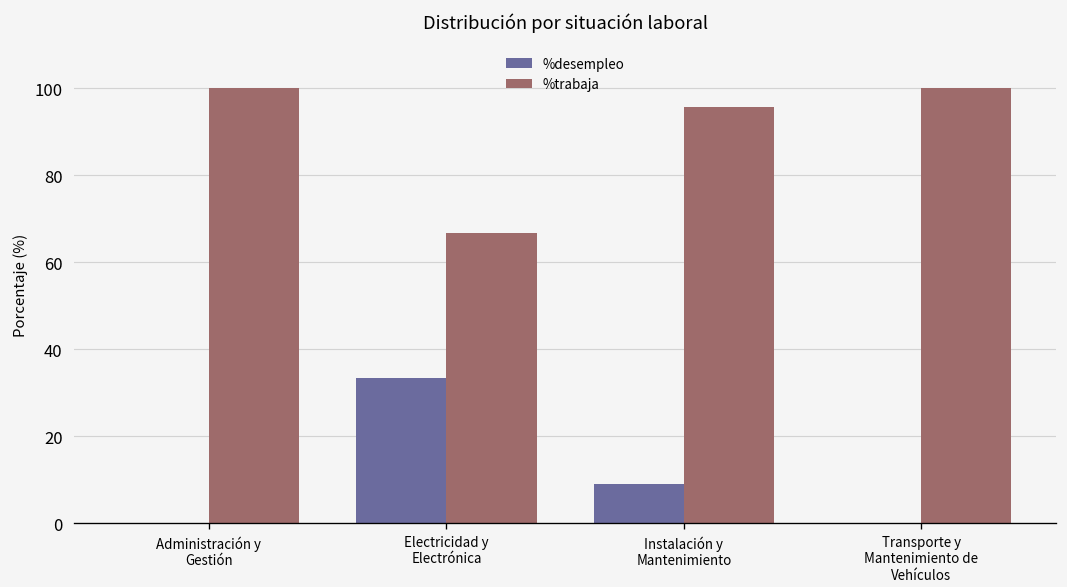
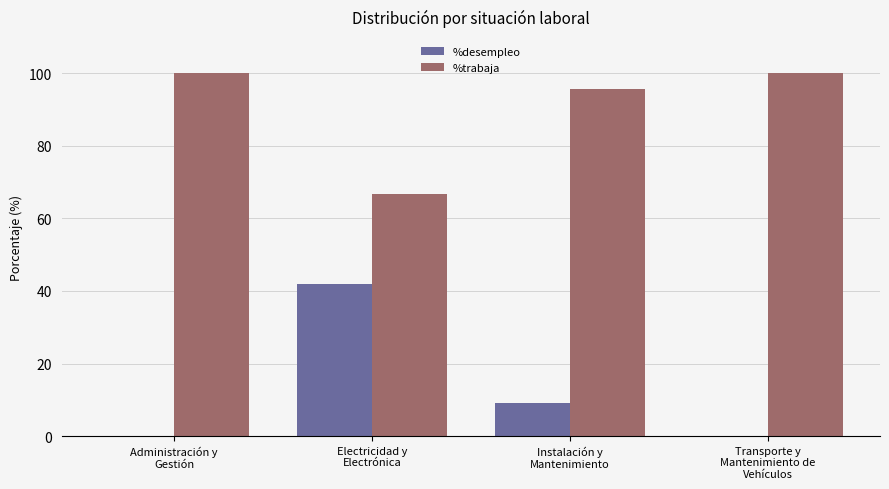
  {
    "%desempleo": {
      "Administración y Gestión": 0,
-     "Electricidad y Electrónica": 33,
+     "Electricidad y Electrónica": 42,
      "Instalación y Mantenimiento": 9,
      "Transporte y Mantenimiento de Vehículos": 0
    },
    "%trabaja": {
      "Administración y Gestión": 100,
      "Electricidad y Electrónica": 67,
      "Instalación y Mantenimiento": 96,
      "Transporte y Mantenimiento de Vehículos": 100
    }
  }
